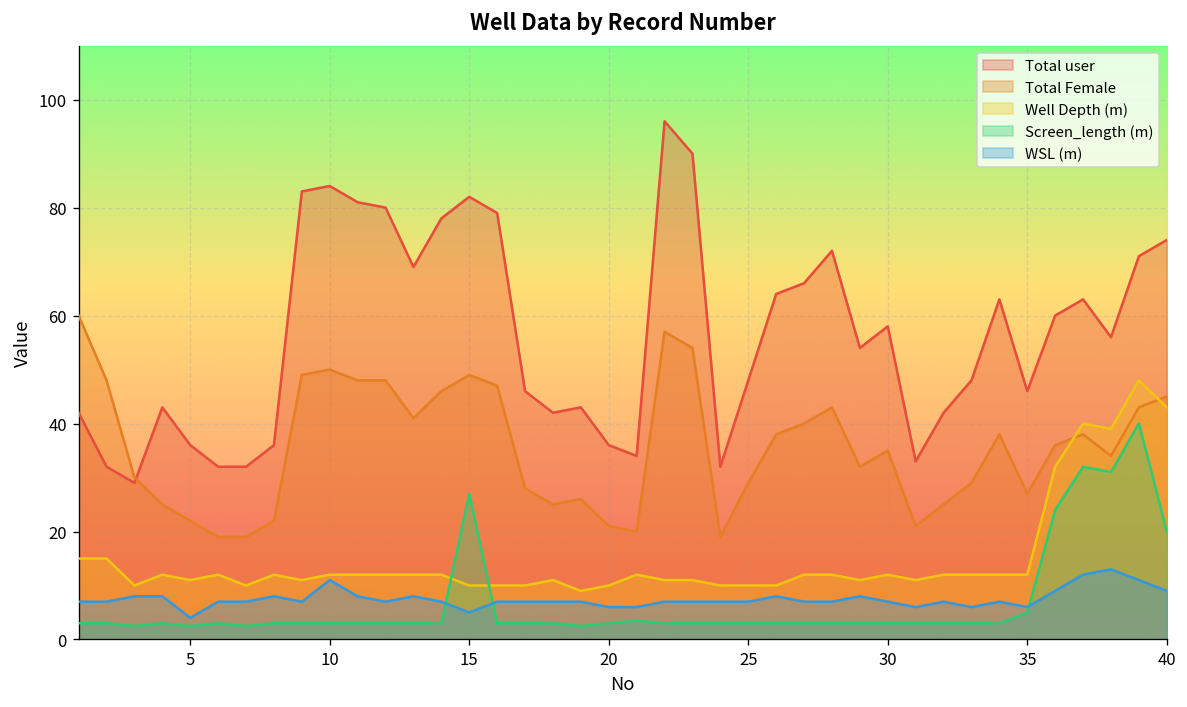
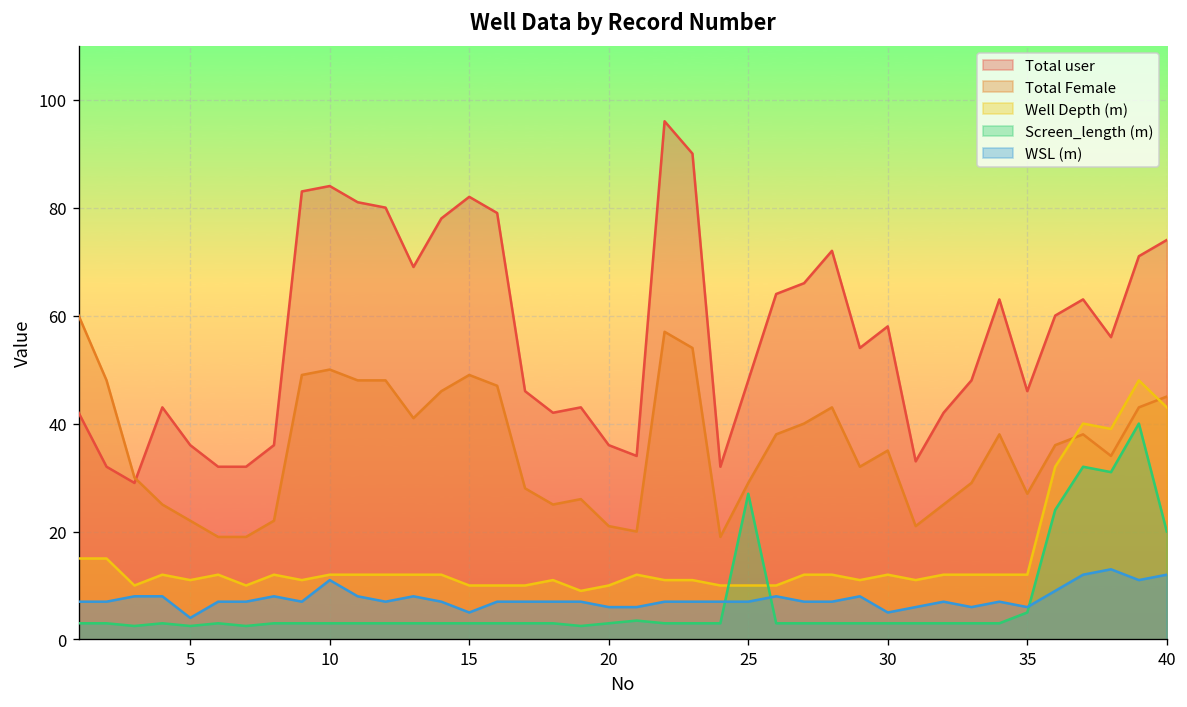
  {
    "Screen_length (m)": {
      "5": 3,
      "10": 3,
-     "15": 27,
+     "15": 3,
      "20": 3,
-     "25": 3,
+     "25": 27,
      "30": 3,
      "35": 5,
      "40": 20
    },
    "WSL (m)": {
      "5": 4,
      "10": 11,
      "15": 5,
      "20": 6,
      "25": 7,
-     "30": 7,
+     "30": 5,
      "35": 6,
-     "40": 9
+     "40": 12
    }
  }
